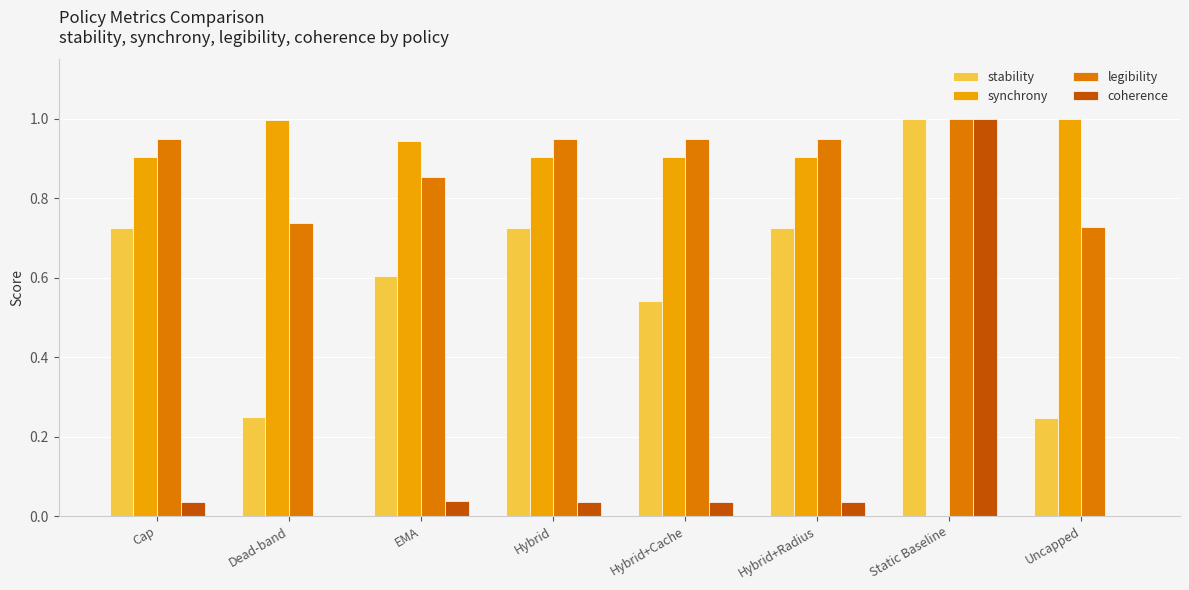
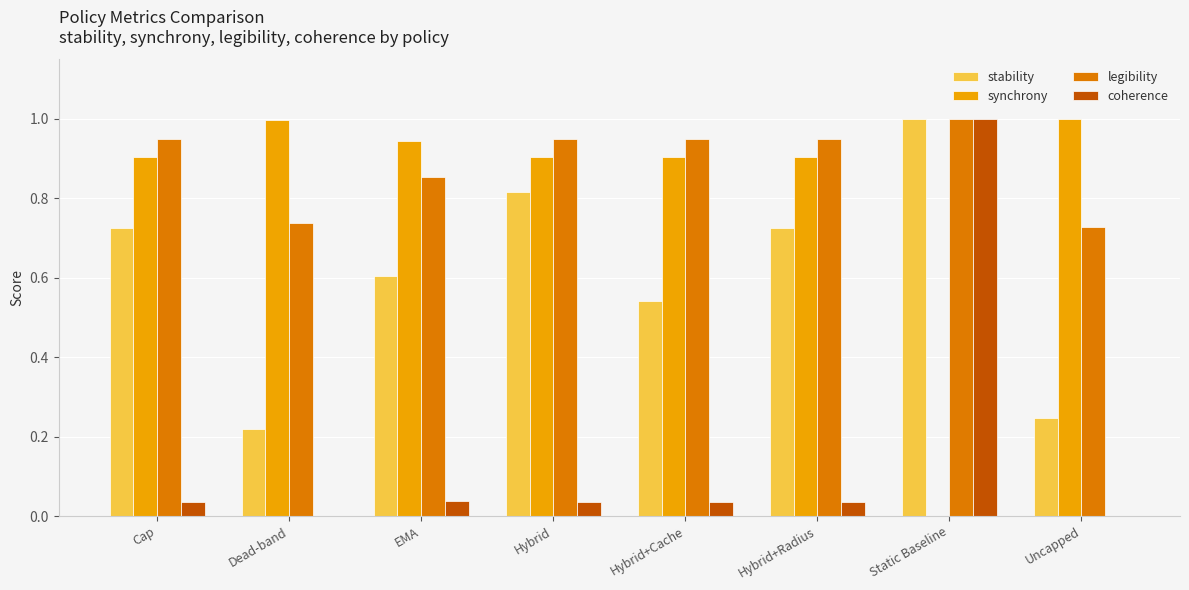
  {
    "stability": {
      "Cap": 0.73,
-     "Dead-band": 0.25,
+     "Dead-band": 0.22,
      "EMA": 0.60,
-     "Hybrid": 0.73,
+     "Hybrid": 0.82,
      "Hybrid+Cache": 0.54,
      "Hybrid+Radius": 0.73,
      "Static Baseline": 1.00,
      "Uncapped": 0.25
    }
  }
